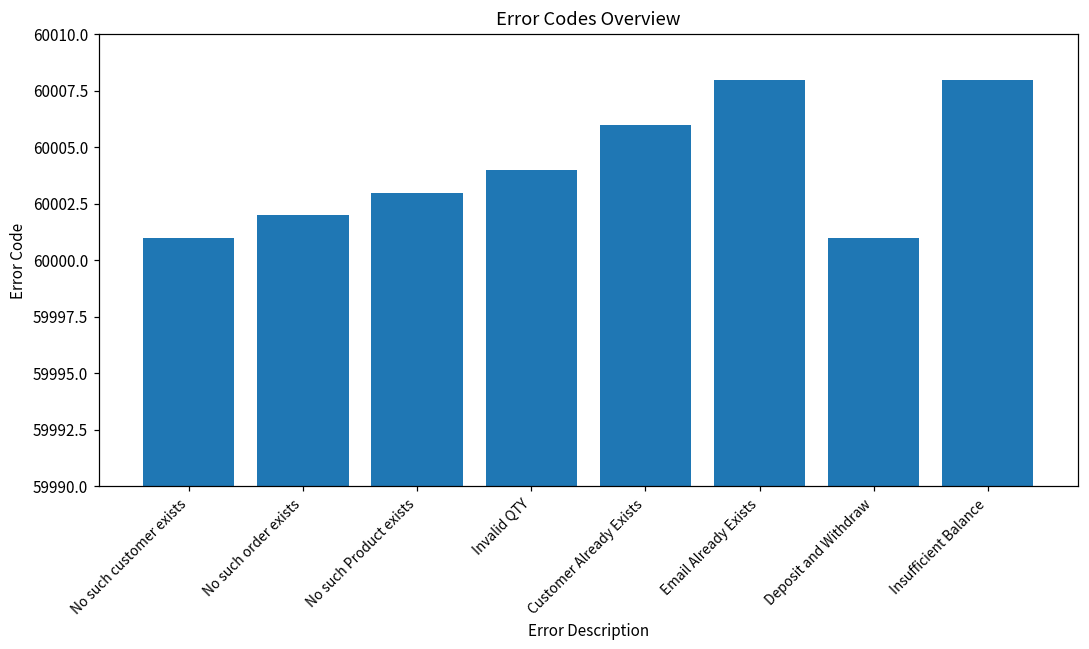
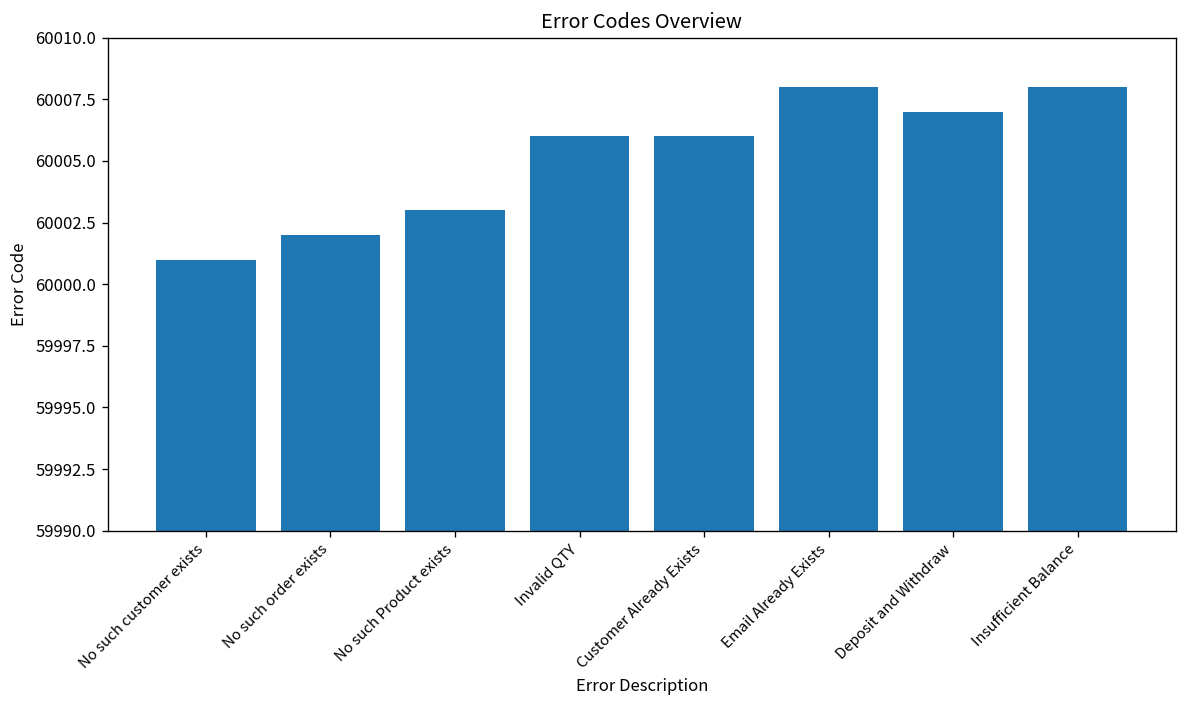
  {
    "No such customer exists": 60001,
    "No such order exists": 60002,
    "No such Product exists": 60003,
-   "Invalid QTY": 60004,
+   "Invalid QTY": 60006,
    "Customer Already Exists": 60006,
    "Email Already Exists": 60008,
-   "Deposit and Withdraw": 60001,
+   "Deposit and Withdraw": 60007,
    "Insufficient Balance": 60008
  }
